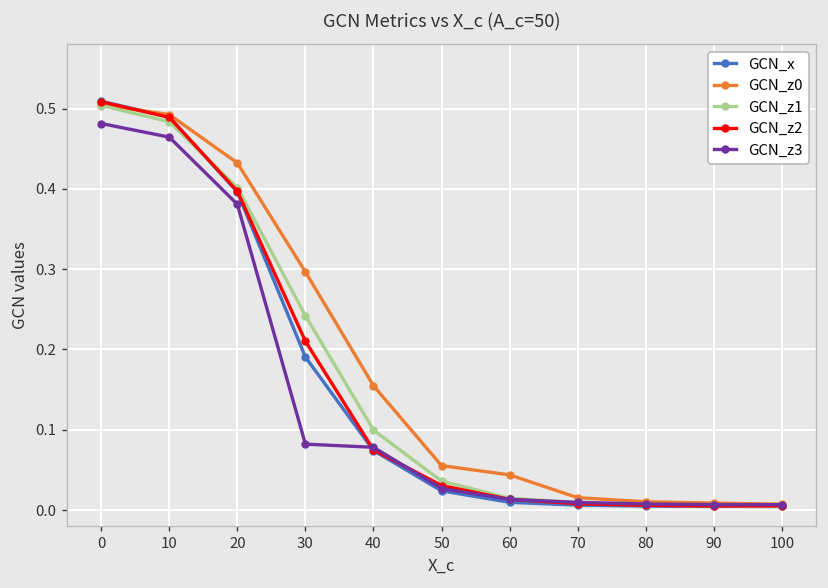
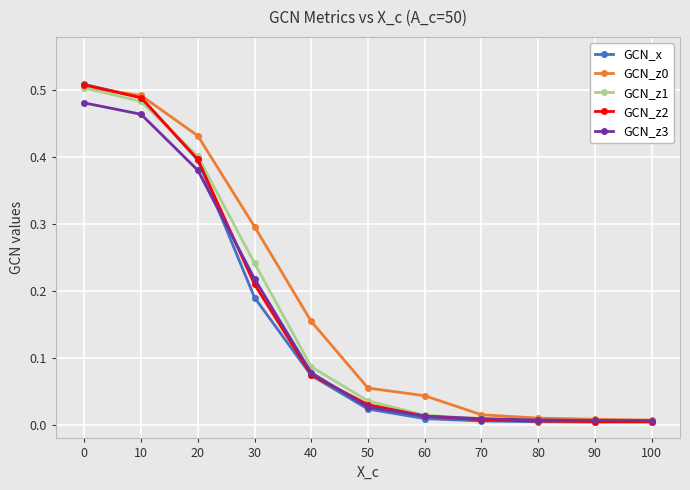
  {
    "GCN_x": {
      "30": 0.19
    },
    "GCN_z0": {
      "20": 0.43,
      "30": 0.30,
      "40": 0.15,
      "50": 0.06,
      "60": 0.04,
      "70": 0.02
    },
    "GCN_z1": {
      "10": 0.48,
      "20": 0.40,
      "30": 0.24,
-     "40": 0.10,
+     "40": 0.09,
      "50": 0.04
    },
    "GCN_z2": {
      "30": 0.21
    },
    "GCN_z3": {
      "0": 0.48,
      "10": 0.46,
      "20": 0.38,
-     "30": 0.08
+     "30": 0.22
    }
  }
